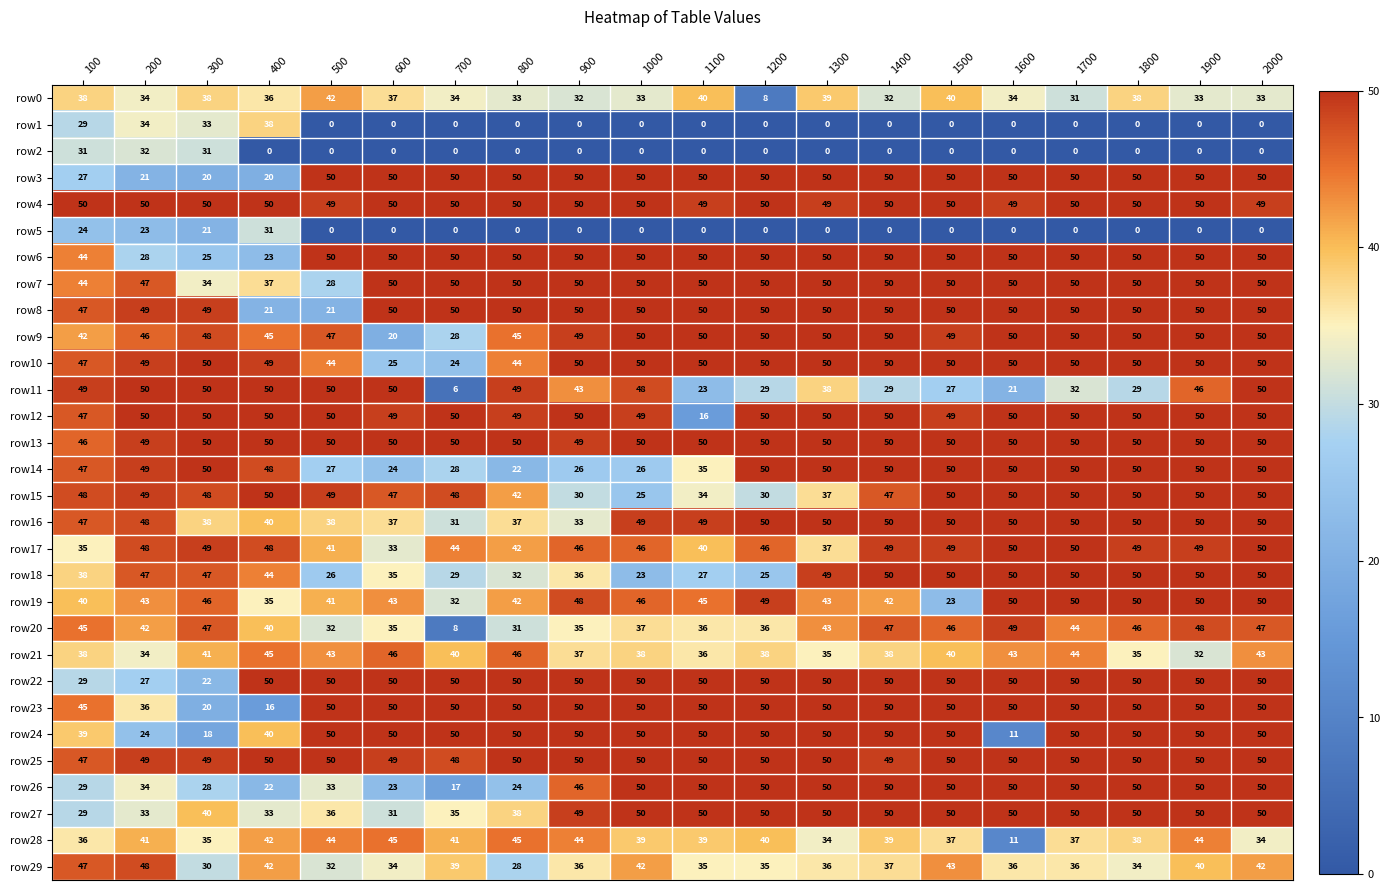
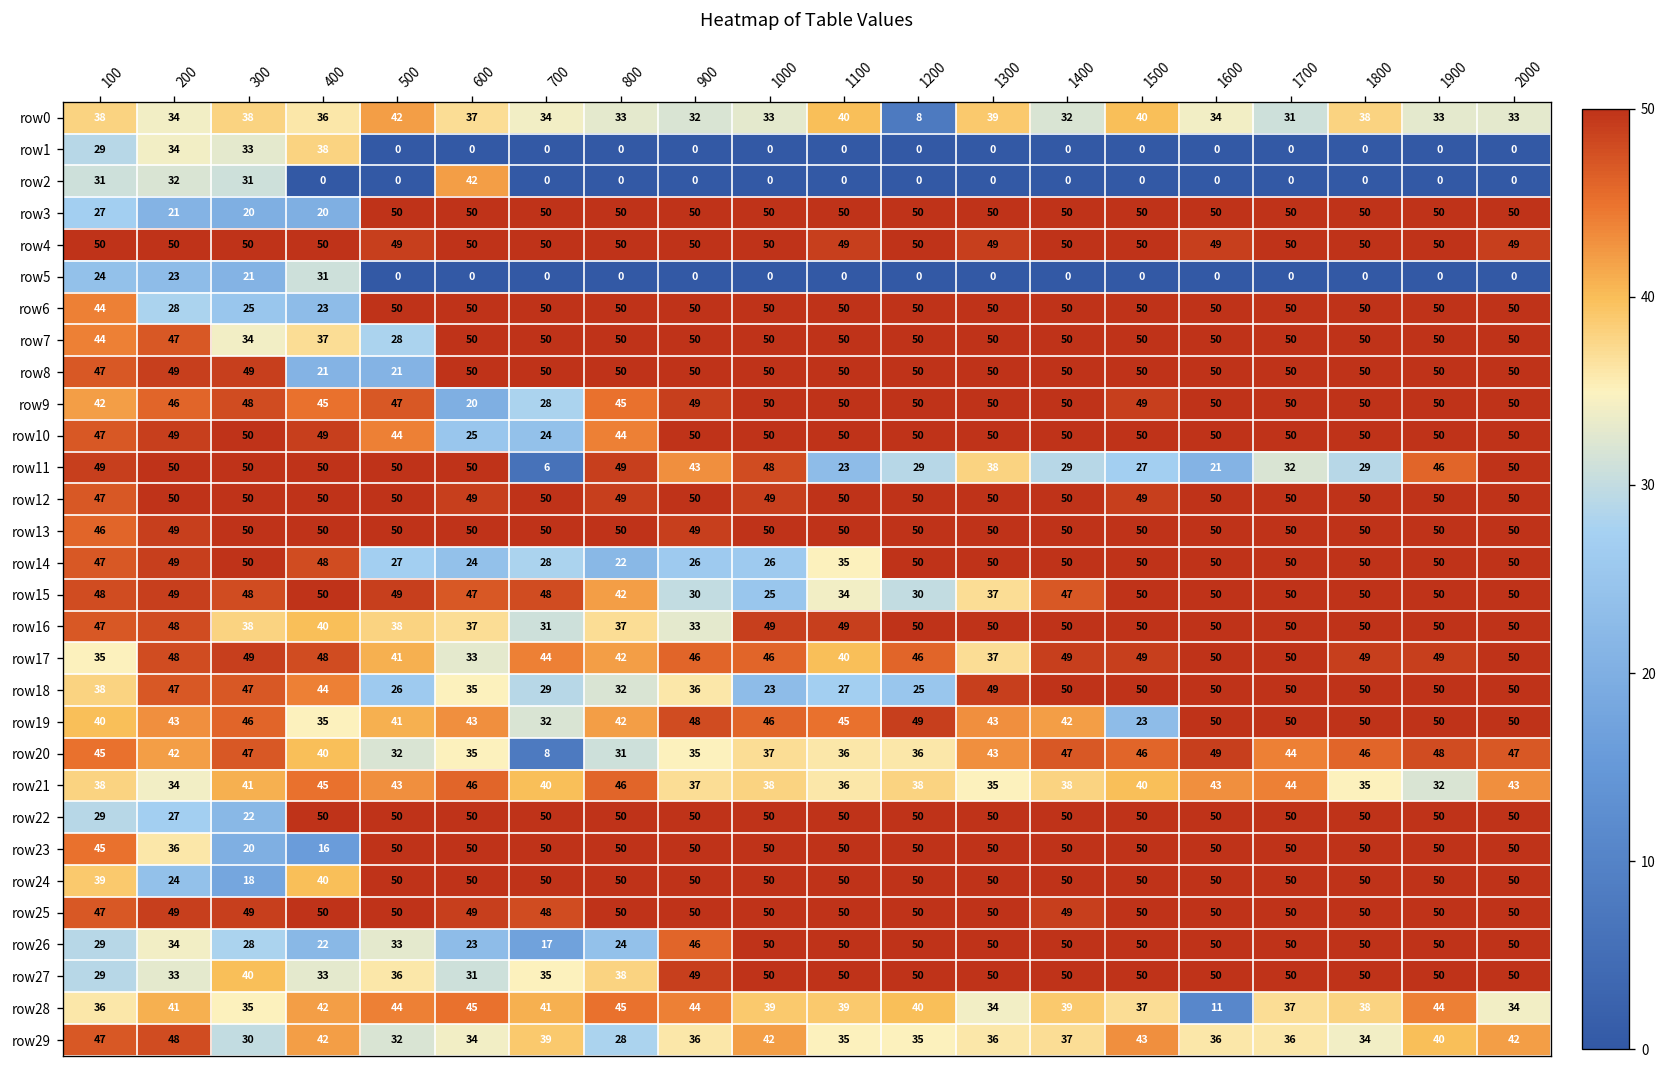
  {
    "row2": {
      "100": 31,
      "200": 32,
      "300": 31,
      "400": 0,
      "500": 0,
-     "600": 0,
+     "600": 42,
      "700": 0,
      "800": 0,
      "900": 0,
      "1000": 0,
      "1100": 0,
      "1200": 0,
      "1300": 0,
      "1400": 0,
      "1500": 0,
      "1600": 0,
      "1700": 0,
      "1800": 0,
      "1900": 0,
      "2000": 0
    },
    "row12": {
      "100": 47,
      "200": 50,
      "300": 50,
      "400": 50,
      "500": 50,
      "600": 49,
      "700": 50,
      "800": 49,
      "900": 50,
      "1000": 49,
-     "1100": 16,
+     "1100": 50,
      "1200": 50,
      "1300": 50,
      "1400": 50,
      "1500": 49,
      "1600": 50,
      "1700": 50,
      "1800": 50,
      "1900": 50,
      "2000": 50
    },
    "row24": {
      "100": 39,
      "200": 24,
      "300": 18,
      "400": 40,
      "500": 50,
      "600": 50,
      "700": 50,
      "800": 50,
      "900": 50,
      "1000": 50,
      "1100": 50,
      "1200": 50,
      "1300": 50,
      "1400": 50,
      "1500": 50,
-     "1600": 11,
+     "1600": 50,
      "1700": 50,
      "1800": 50,
      "1900": 50,
      "2000": 50
    }
  }
